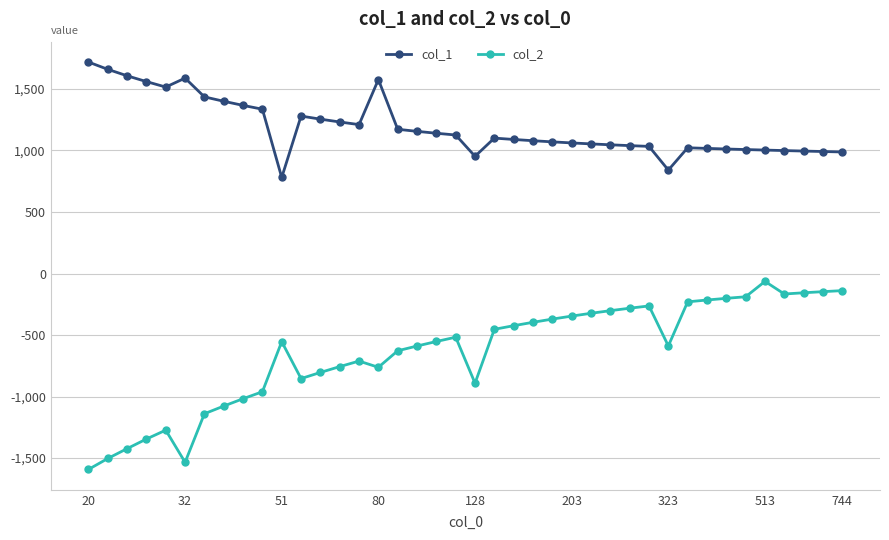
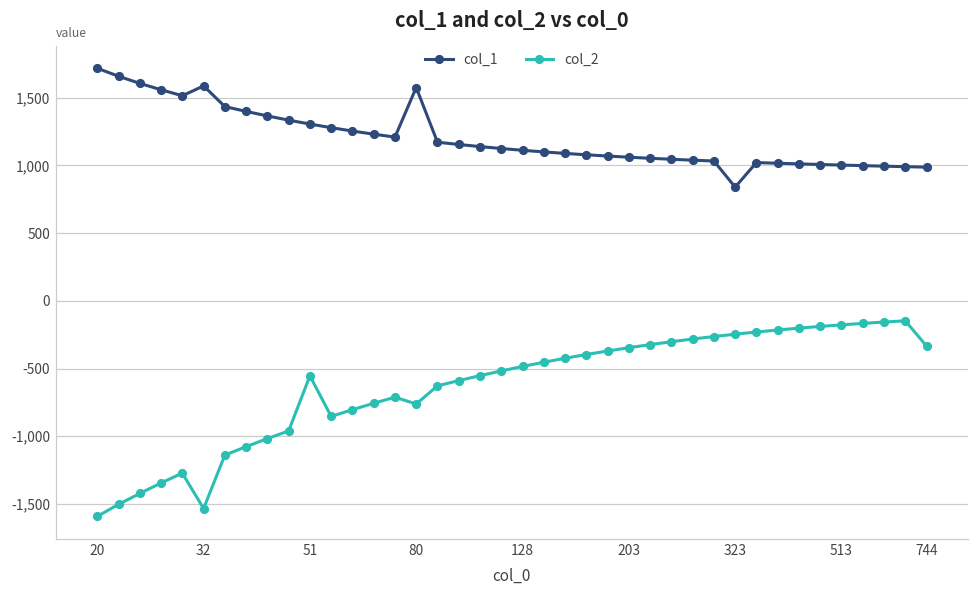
  {
    "col_1": {
      "20": "1,720",
      "32": "1,590",
-     "51": "780",
+     "51": "1,310",
      "80": "1,580",
-     "128": "950",
+     "128": "1,110",
      "203": "1,060",
      "323": "840",
      "513": "1,000",
      "744": "990"
    },
    "col_2": {
      "20": "-1,590",
      "32": "-1,530",
      "51": "-550",
      "80": "-760",
-     "128": "-890",
+     "128": "-480",
      "203": "-350",
-     "323": "-590",
-     "513": "-60",
-     "744": "-140"
+     "323": "-250",
+     "513": "-180",
+     "744": "-330"
    }
  }
